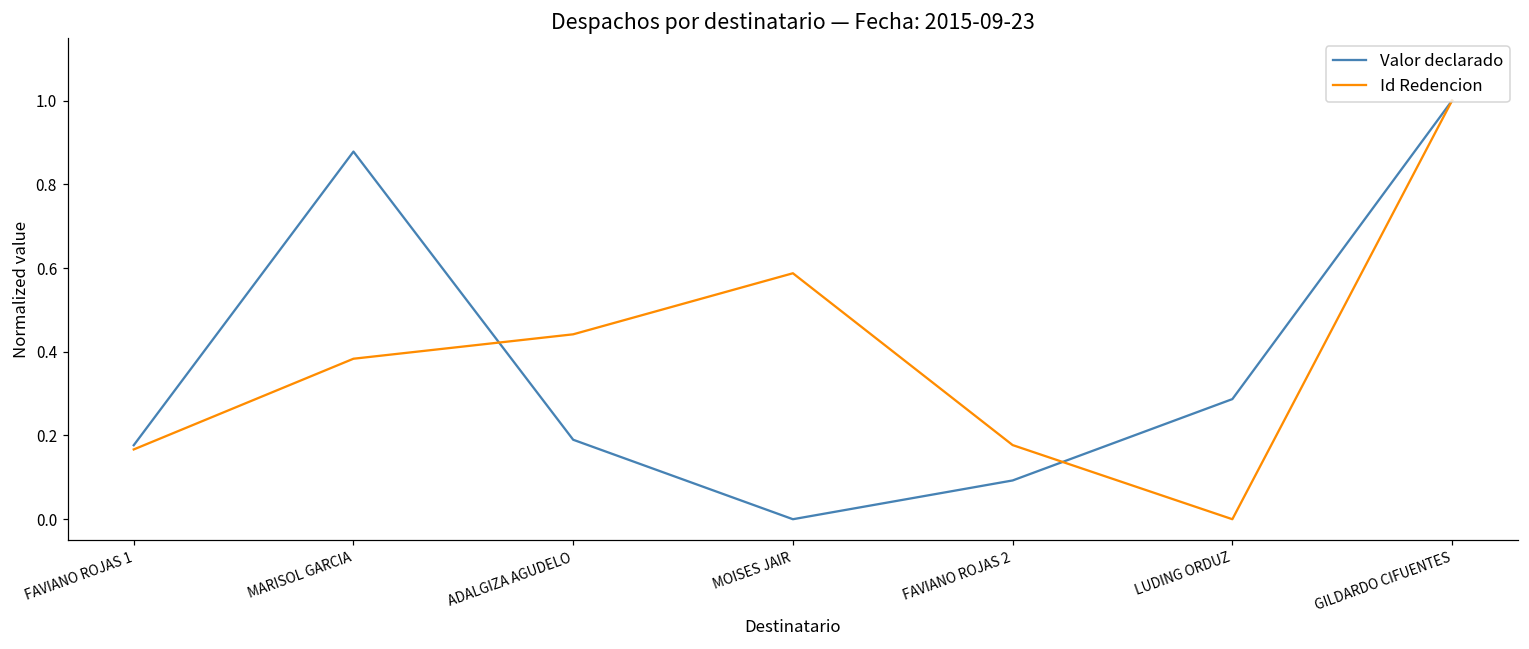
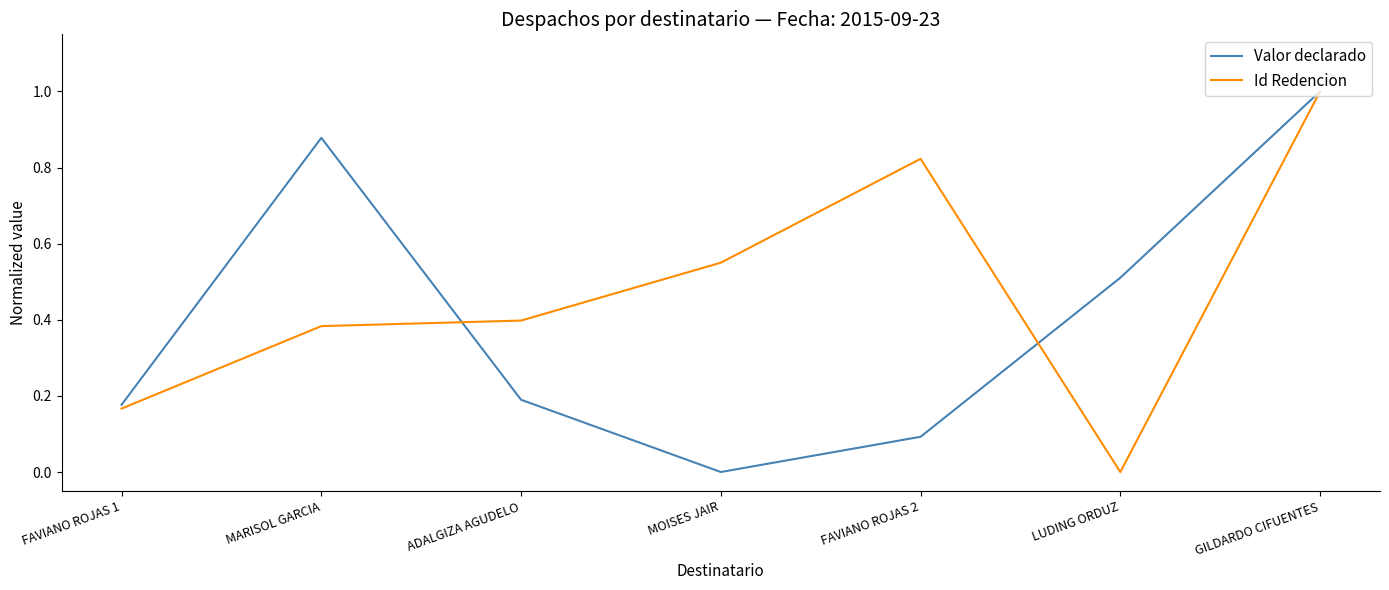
  {
    "Valor declarado": {
      "FAVIANO ROJAS 1": 0.18,
      "MARISOL GARCIA": 0.88,
      "ADALGIZA AGUDELO": 0.19,
      "MOISES JAIR": 0.00,
      "FAVIANO ROJAS 2": 0.09,
-     "LUDING ORDUZ": 0.29
+     "LUDING ORDUZ": 0.51
    },
    "Id Redencion": {
      "FAVIANO ROJAS 1": 0.17,
      "MARISOL GARCIA": 0.38,
-     "ADALGIZA AGUDELO": 0.44,
-     "MOISES JAIR": 0.59,
-     "FAVIANO ROJAS 2": 0.18,
+     "ADALGIZA AGUDELO": 0.40,
+     "MOISES JAIR": 0.55,
+     "FAVIANO ROJAS 2": 0.82,
      "LUDING ORDUZ": 0.00
    }
  }
